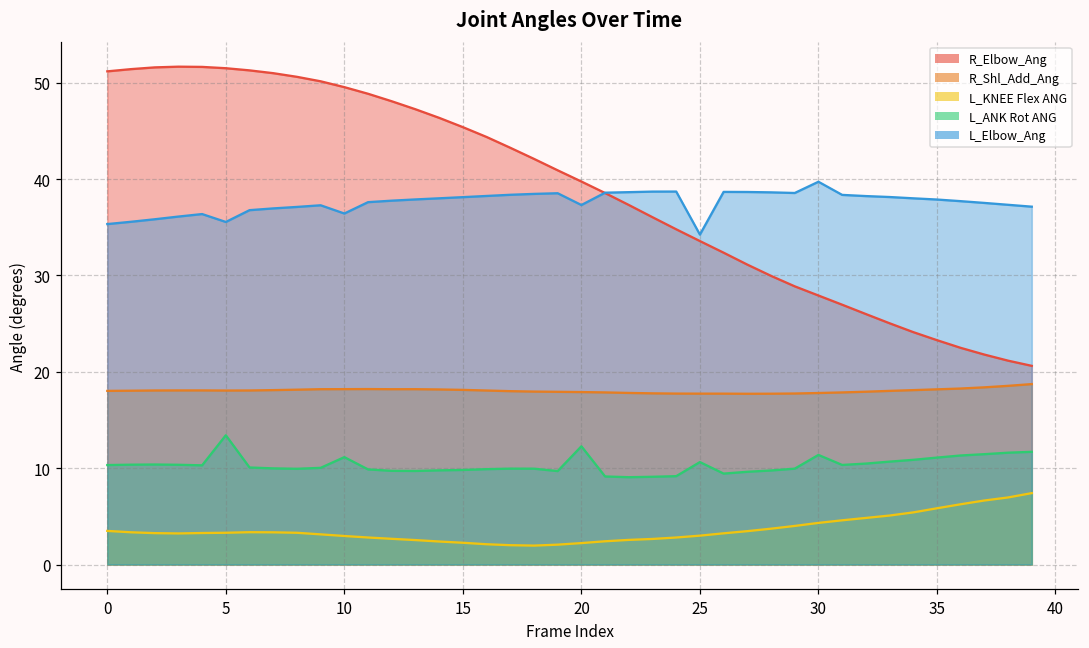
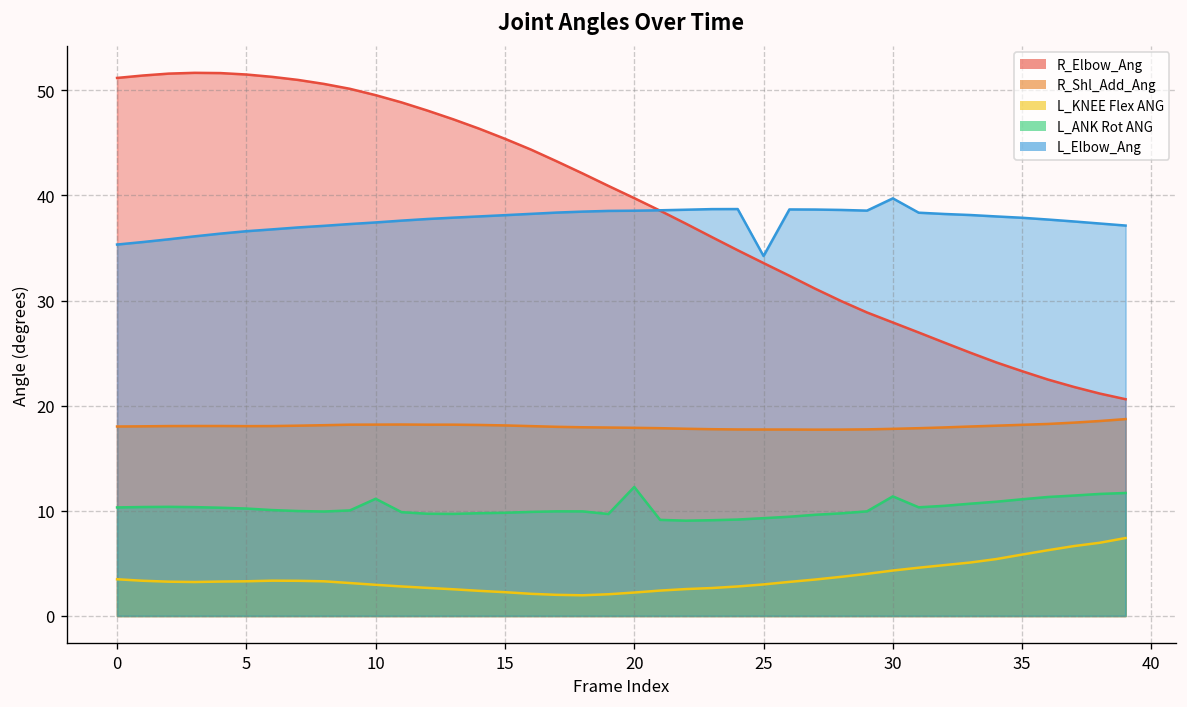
  {
    "L_ANK Rot ANG": {
      "0": 10,
-     "5": 13,
+     "5": 10,
      "10": 11,
      "15": 10,
      "20": 12,
-     "25": 11,
+     "25": 9,
      "30": 11,
      "35": 11
    },
    "L_Elbow_Ang": {
      "0": 35,
-     "5": 36,
-     "10": 36,
+     "5": 37,
+     "10": 37,
      "15": 38,
-     "20": 37,
+     "20": 39,
      "25": 34,
      "30": 40,
      "35": 38
    }
  }
